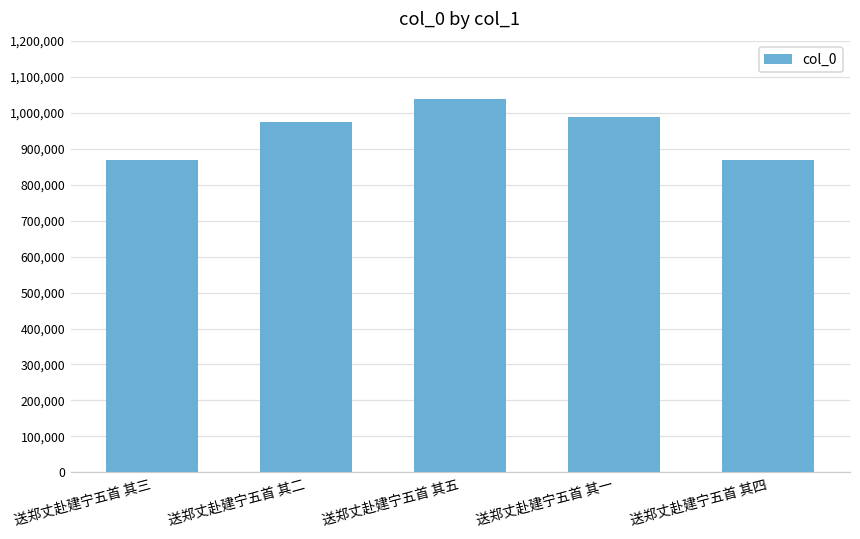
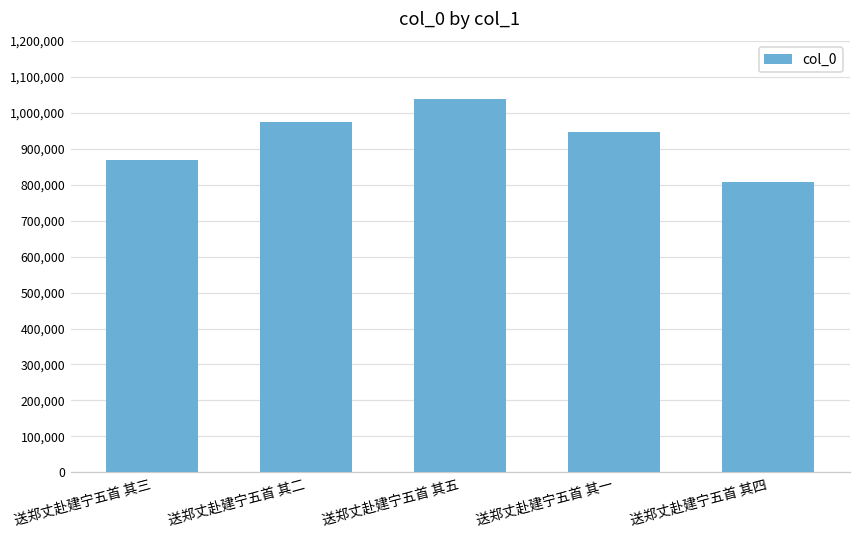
  {
    "送郑丈赴建宁五首 其三": "870,000",
    "送郑丈赴建宁五首 其二": "970,000",
    "送郑丈赴建宁五首 其五": "1,040,000",
-   "送郑丈赴建宁五首 其一": "990,000",
-   "送郑丈赴建宁五首 其四": "870,000"
+   "送郑丈赴建宁五首 其一": "950,000",
+   "送郑丈赴建宁五首 其四": "810,000"
  }
